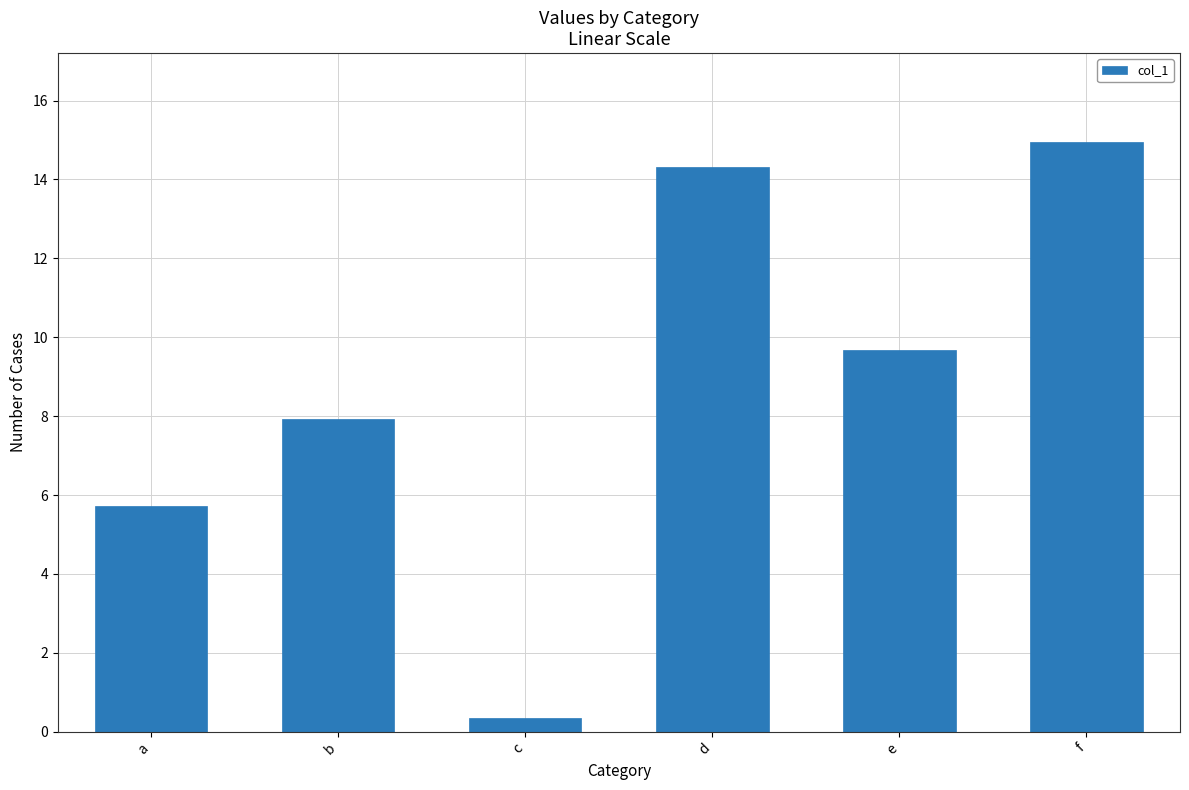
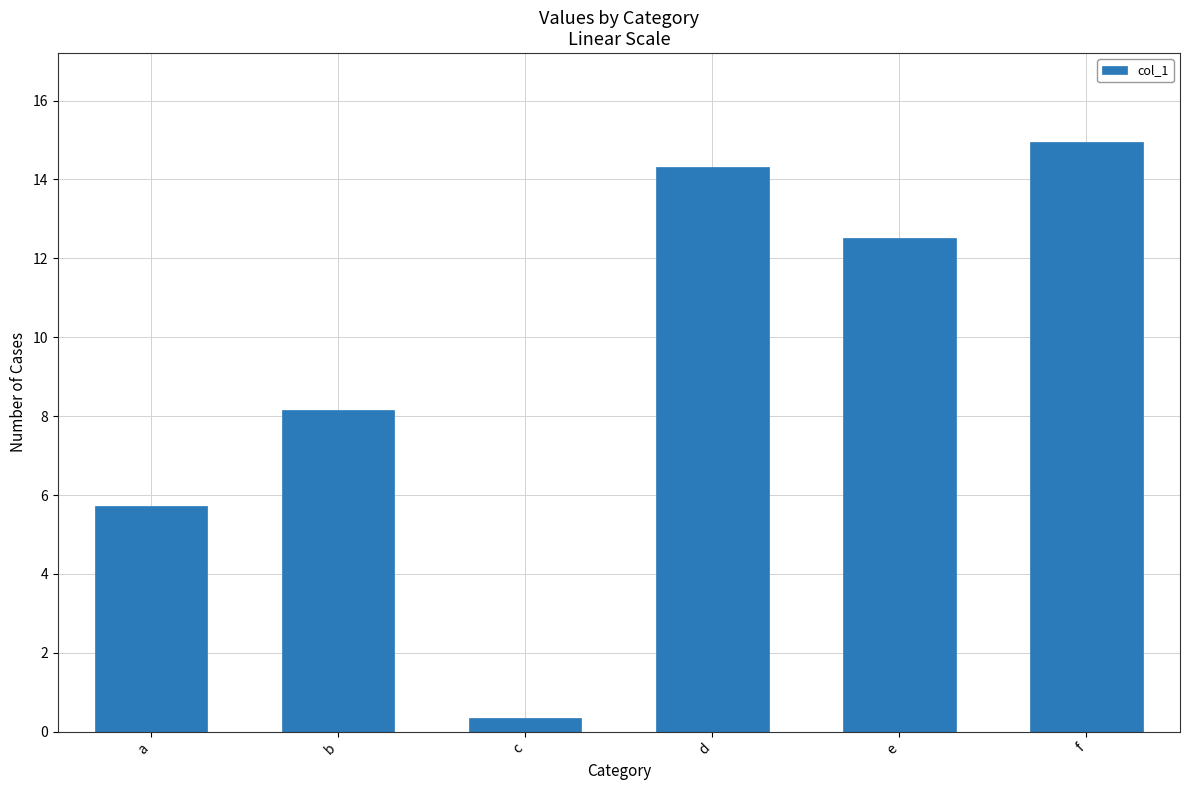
  {
    "a": 5.7,
-   "b": 7.9,
+   "b": 8.1,
    "c": 0.3,
    "d": 14.3,
-   "e": 9.7,
+   "e": 12.5,
    "f": 15.0
  }
